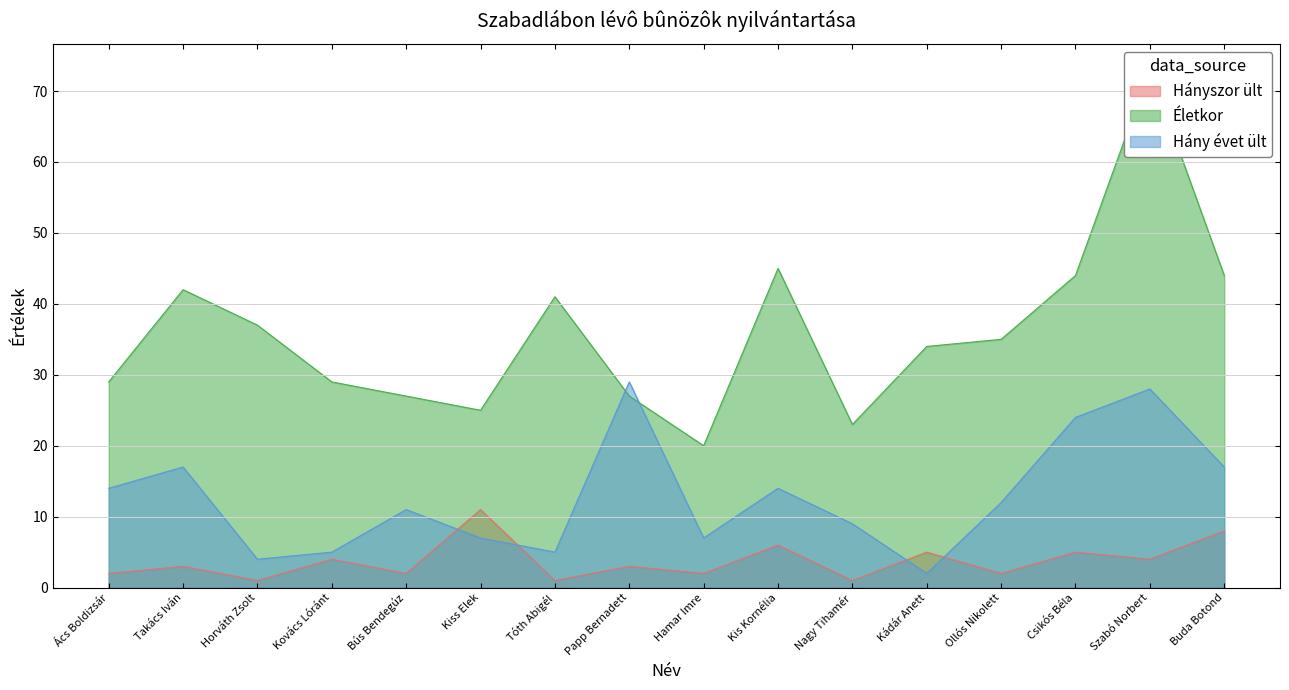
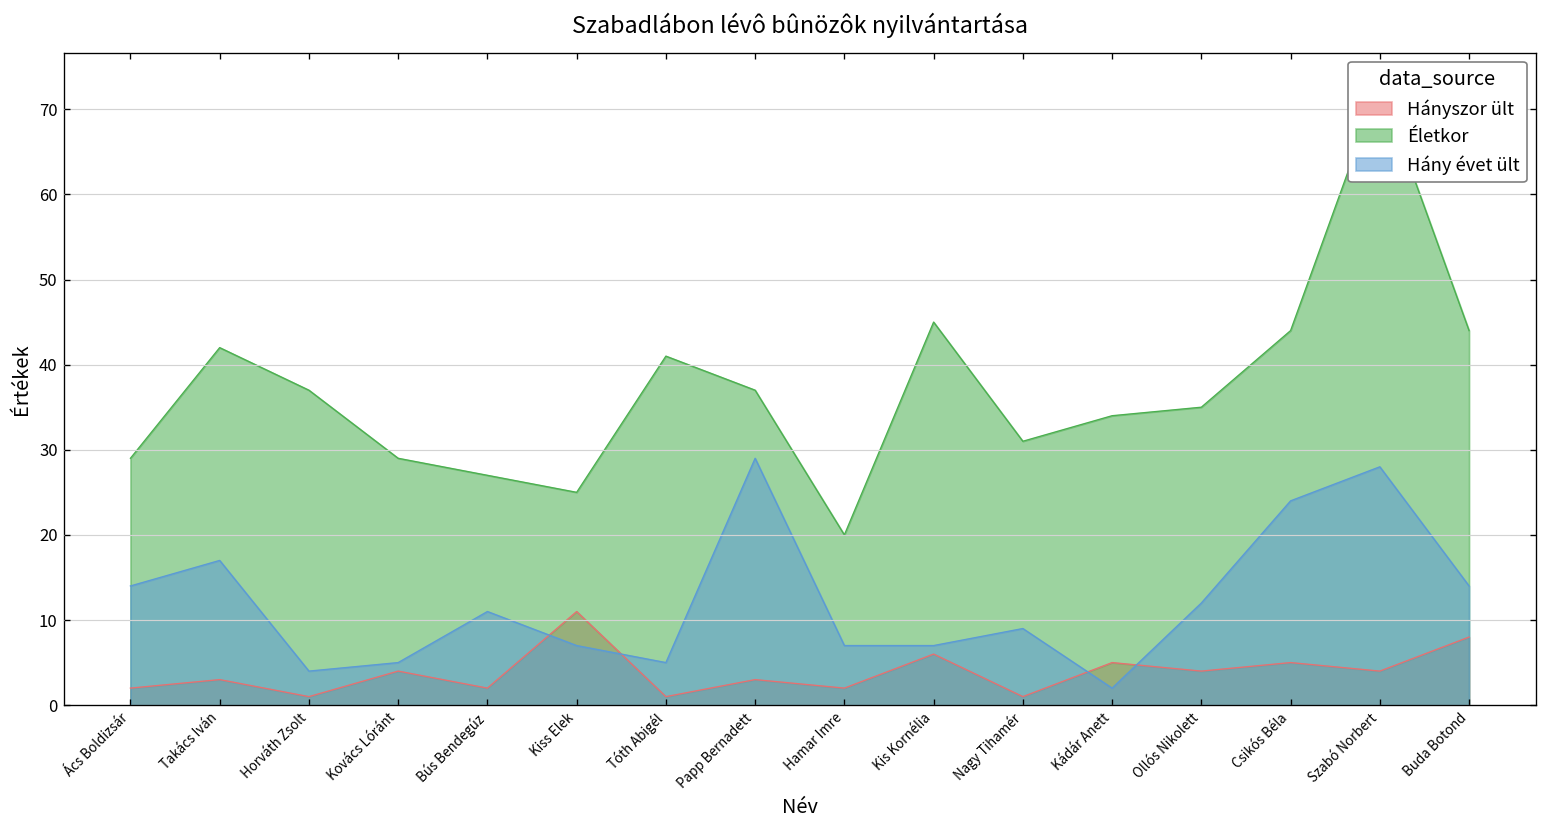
  {
    "Hányszor ült": {
      "Ács Boldizsár": 2,
      "Takács Iván": 3,
      "Horváth Zsolt": 1,
      "Kovács Lóránt": 4,
      "Bús Bendegúz": 2,
      "Kiss Elek": 11,
      "Tóth Abigél": 1,
      "Papp Bernadett": 3,
      "Hamar Imre": 2,
      "Kis Kornélia": 6,
      "Nagy Tihamér": 1,
      "Kádár Anett": 5,
-     "Ollós Nikolett": 2,
+     "Ollós Nikolett": 4,
      "Csikós Béla": 5,
      "Szabó Norbert": 4,
      "Buda Botond": 8
    },
    "Életkor": {
      "Ács Boldizsár": 29,
      "Takács Iván": 42,
      "Horváth Zsolt": 37,
      "Kovács Lóránt": 29,
      "Bús Bendegúz": 27,
      "Kiss Elek": 25,
      "Tóth Abigél": 41,
-     "Papp Bernadett": 27,
+     "Papp Bernadett": 37,
      "Hamar Imre": 20,
      "Kis Kornélia": 45,
-     "Nagy Tihamér": 23,
+     "Nagy Tihamér": 31,
      "Kádár Anett": 34,
      "Ollós Nikolett": 35,
      "Csikós Béla": 44,
      "Buda Botond": 44
    },
    "Hány évet ült": {
      "Ács Boldizsár": 14,
      "Takács Iván": 17,
      "Horváth Zsolt": 4,
      "Kovács Lóránt": 5,
      "Bús Bendegúz": 11,
      "Kiss Elek": 7,
      "Tóth Abigél": 5,
      "Papp Bernadett": 29,
      "Hamar Imre": 7,
-     "Kis Kornélia": 14,
+     "Kis Kornélia": 7,
      "Nagy Tihamér": 9,
      "Kádár Anett": 2,
      "Ollós Nikolett": 12,
      "Csikós Béla": 24,
      "Szabó Norbert": 28,
-     "Buda Botond": 17
+     "Buda Botond": 14
    }
  }
